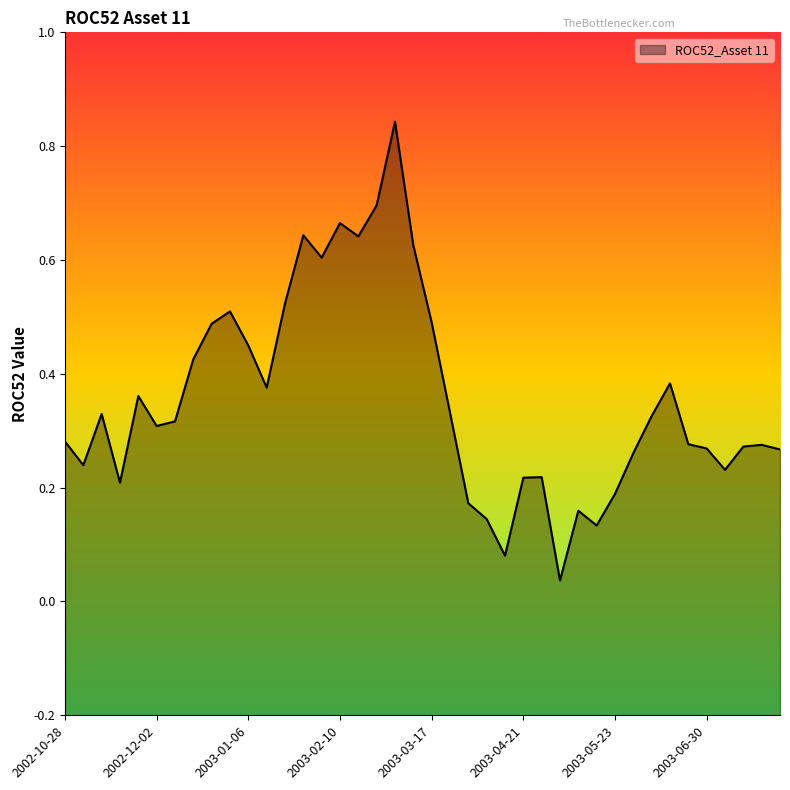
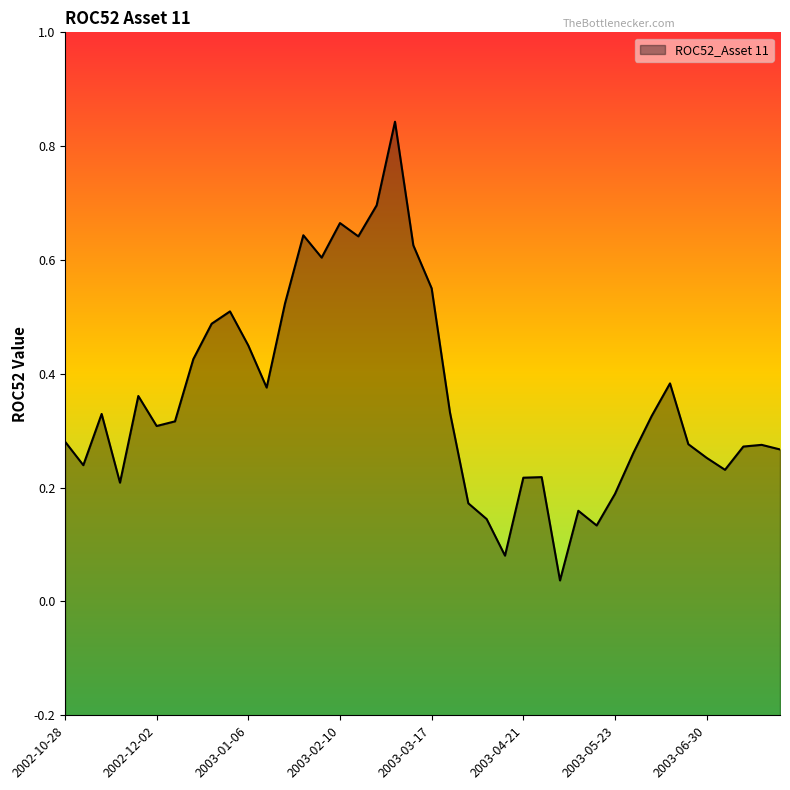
  {
    "2002-10-28": 0.28,
    "2002-12-02": 0.31,
    "2003-01-06": 0.45,
    "2003-02-10": 0.66,
-   "2003-03-17": 0.49,
+   "2003-03-17": 0.55,
    "2003-04-21": 0.22,
    "2003-05-23": 0.19,
-   "2003-06-30": 0.27
+   "2003-06-30": 0.25
  }
